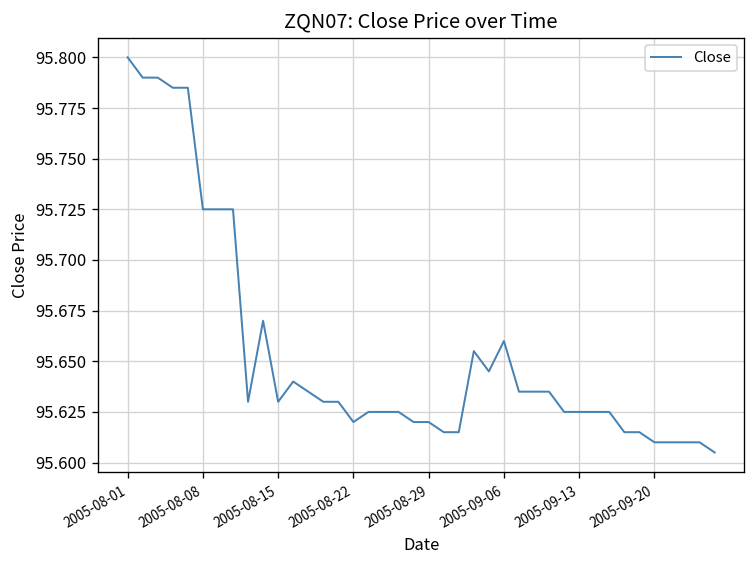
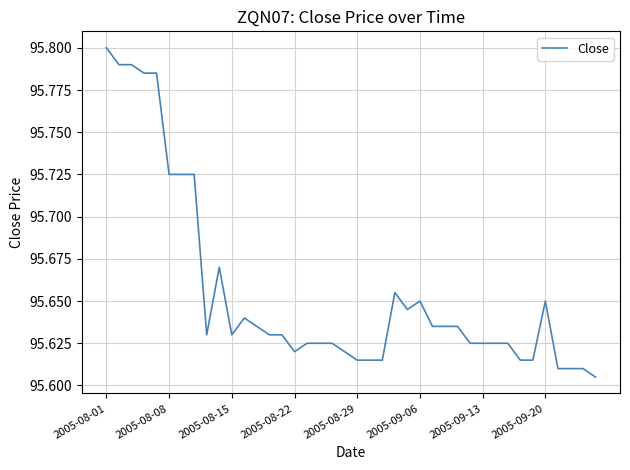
  {
    "2005-08-01": 95.800,
    "2005-08-08": 95.725,
    "2005-08-15": 95.630,
    "2005-08-22": 95.620,
-   "2005-08-29": 95.620,
-   "2005-09-06": 95.66,
+   "2005-08-29": 95.615,
+   "2005-09-06": 95.65,
    "2005-09-13": 95.625,
-   "2005-09-20": 95.61
+   "2005-09-20": 95.65
  }
